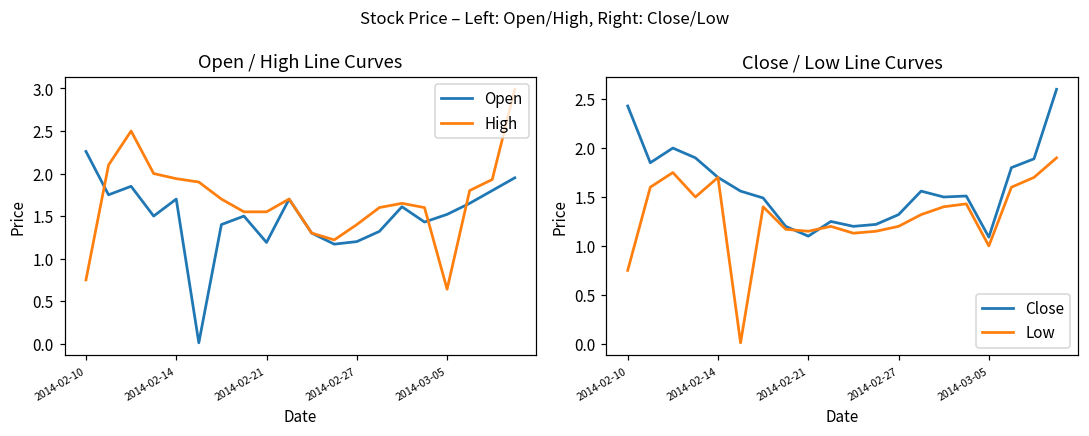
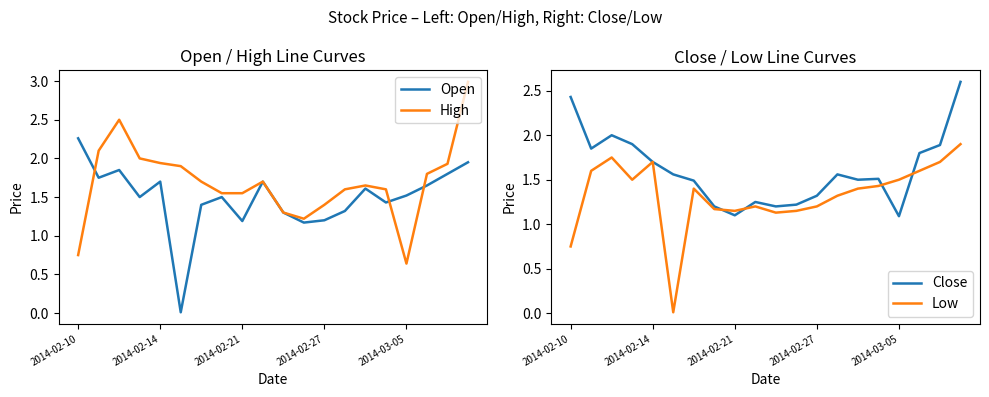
  {
    "Open / High Line Curves": {
      "Open": {
        "2014-02-10": 2.3,
        "2014-02-14": 1.7,
        "2014-02-21": 1.2,
        "2014-02-27": 1.2,
        "2014-03-05": 1.5
      },
      "High": {
        "2014-02-10": 0.8,
        "2014-02-14": 1.9,
        "2014-02-21": 1.6,
        "2014-02-27": 1.4,
        "2014-03-05": 0.6
      }
    },
    "Close / Low Line Curves": {
      "Close": {
        "2014-02-10": 2.4,
        "2014-02-21": 1.1,
        "2014-02-27": 1.3,
        "2014-03-05": 1.1
      },
      "Low": {
        "2014-02-10": 0.8,
        "2014-02-21": 1.2,
        "2014-02-27": 1.2,
-       "2014-03-05": 1.0
+       "2014-03-05": 1.5
      }
    }
  }
